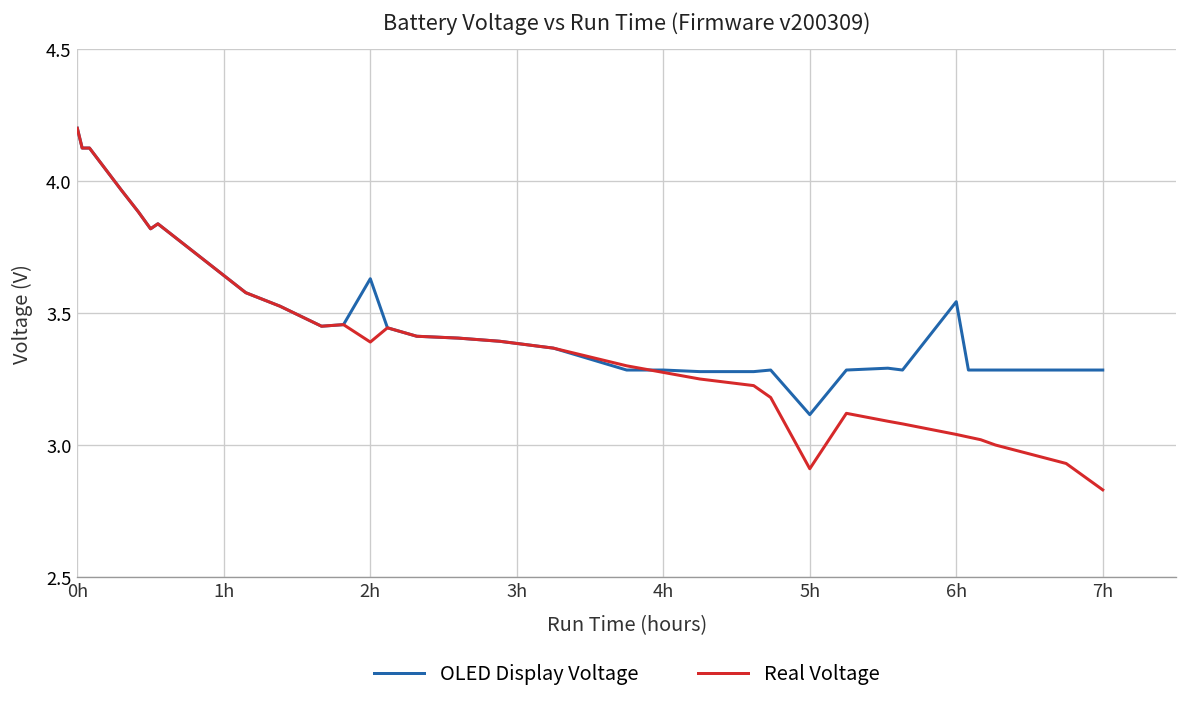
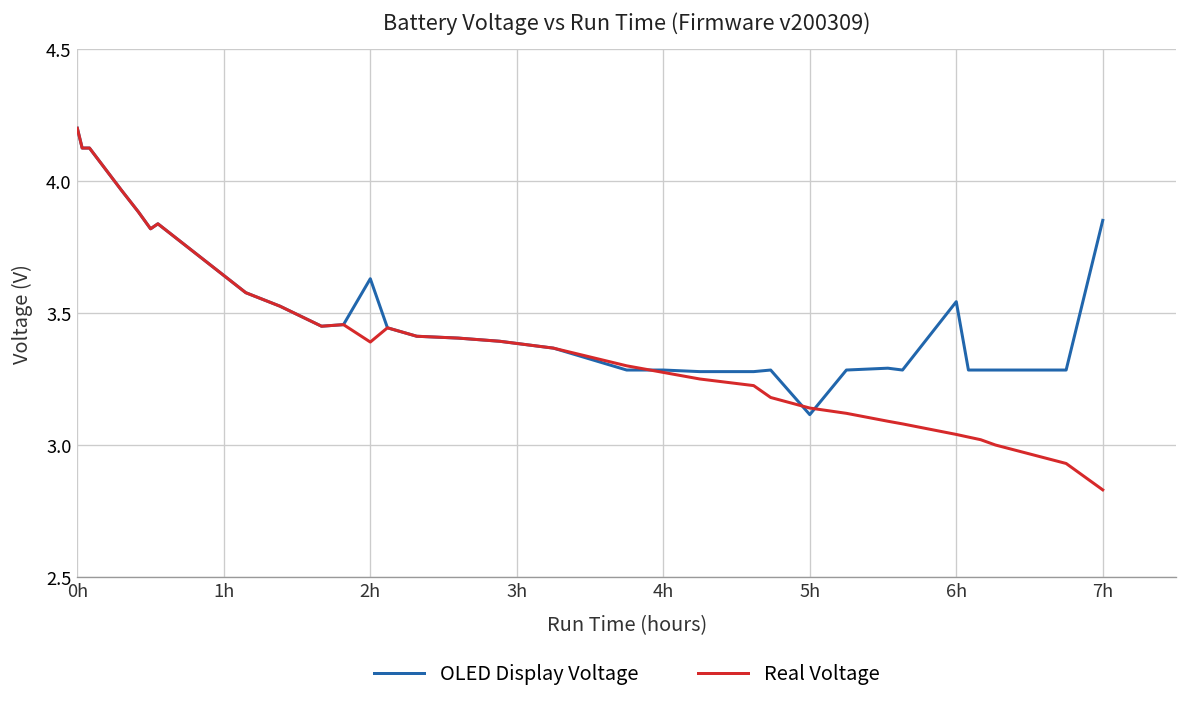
  {
    "OLED Display Voltage": {
      "2h": 3.63,
      "5h": 3.12,
      "6h": 3.54,
-     "7h": 3.28
+     "7h": 3.85
    },
    "Real Voltage": {
      "2h": 3.39,
-     "5h": 2.91,
+     "5h": 3.14,
      "6h": 3.04,
      "7h": 2.83
    }
  }
